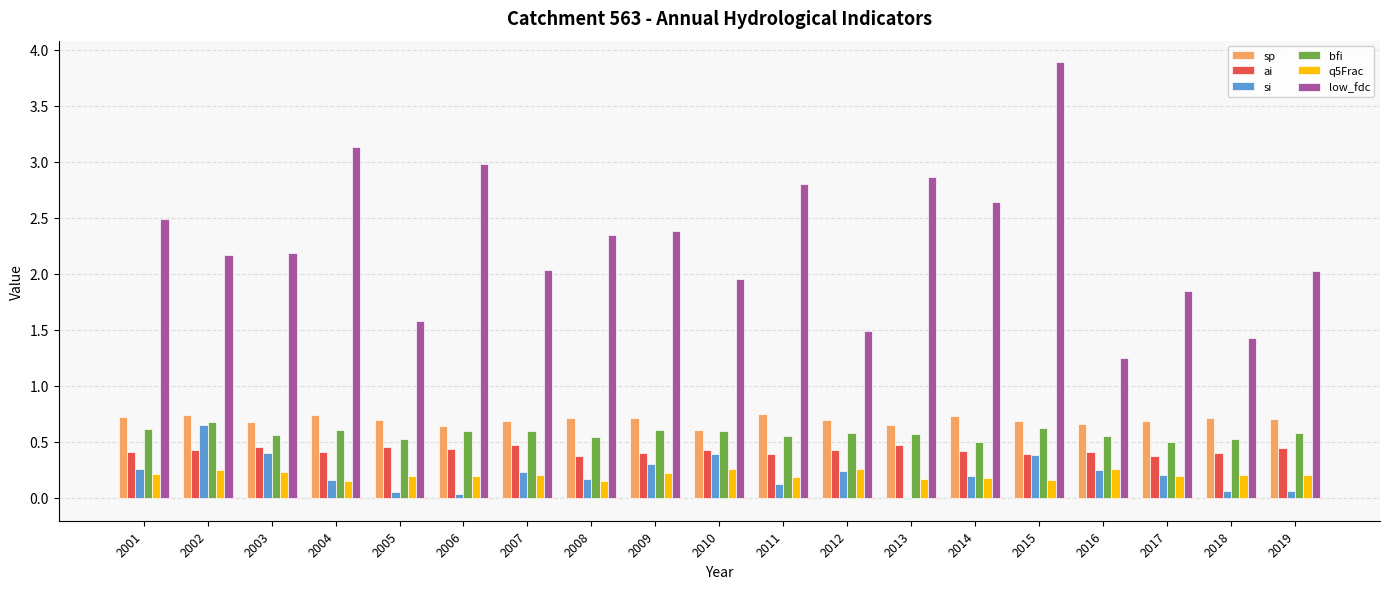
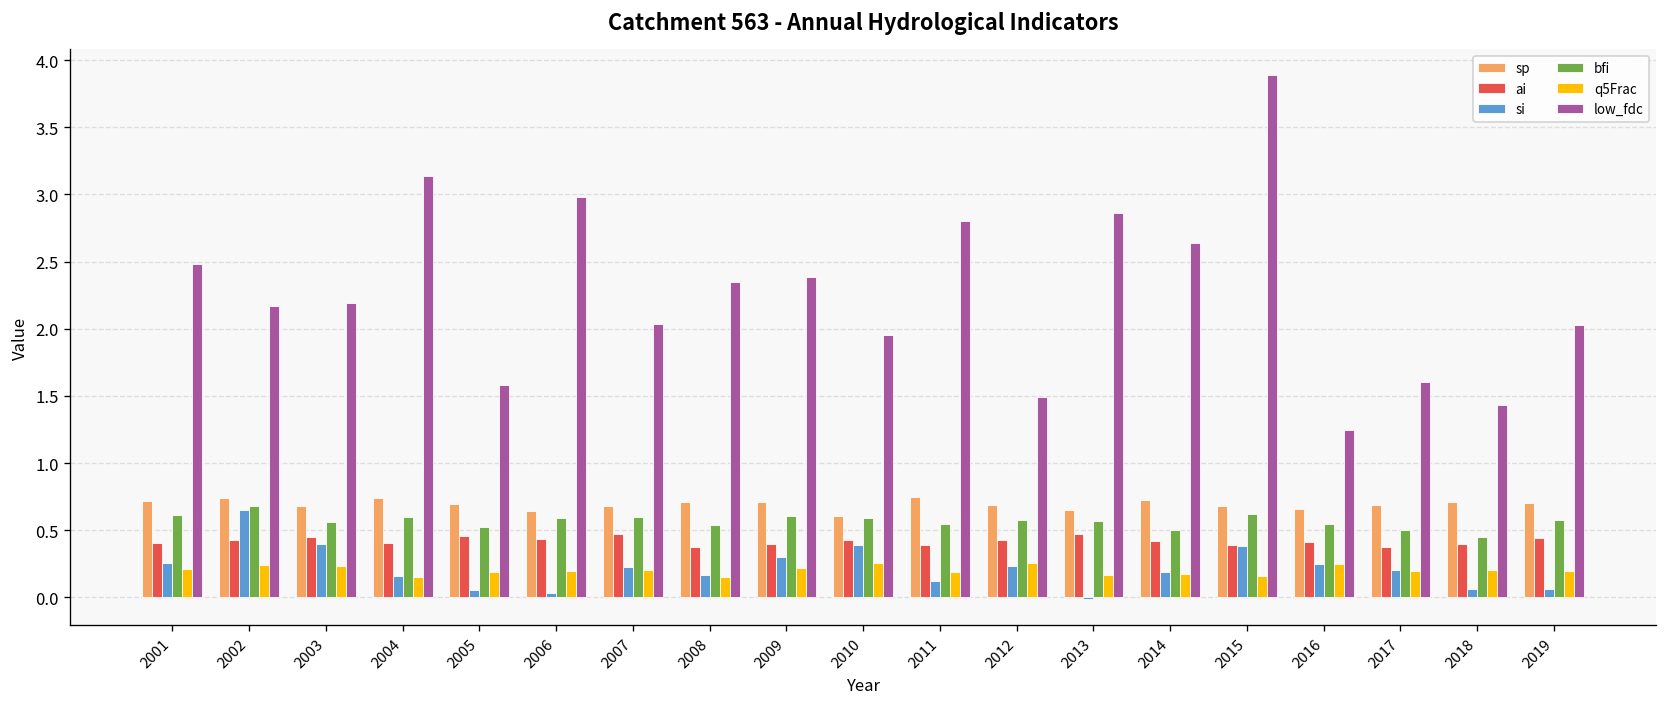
  {
    "sp": {
      "2001": 0.72,
      "2002": 0.74,
      "2003": 0.68,
      "2004": 0.74,
      "2005": 0.69,
      "2006": 0.64,
      "2007": 0.68,
      "2008": 0.71,
      "2009": 0.71,
      "2010": 0.60,
      "2011": 0.75,
      "2012": 0.69,
      "2013": 0.65,
      "2014": 0.73,
      "2015": 0.68,
      "2016": 0.66,
      "2017": 0.69,
      "2018": 0.71,
      "2019": 0.70
    },
    "ai": {
      "2001": 0.41,
      "2002": 0.43,
      "2003": 0.45,
      "2004": 0.41,
      "2005": 0.45,
      "2006": 0.44,
      "2007": 0.47,
      "2008": 0.38,
      "2009": 0.40,
      "2010": 0.42,
      "2011": 0.39,
      "2012": 0.43,
      "2013": 0.47,
      "2014": 0.42,
      "2015": 0.39,
      "2016": 0.41,
      "2017": 0.37,
      "2018": 0.40,
      "2019": 0.44
    },
    "si": {
      "2001": 0.26,
      "2002": 0.65,
      "2003": 0.40,
      "2004": 0.16,
      "2005": 0.05,
      "2006": 0.03,
      "2007": 0.22,
      "2008": 0.17,
      "2009": 0.30,
      "2010": 0.39,
      "2011": 0.12,
      "2012": 0.24,
      "2014": 0.19,
      "2015": 0.38,
      "2016": 0.25,
      "2017": 0.20,
      "2018": 0.06,
      "2019": 0.06
    },
    "bfi": {
      "2001": 0.61,
      "2002": 0.68,
      "2003": 0.56,
      "2004": 0.60,
      "2005": 0.52,
      "2006": 0.59,
      "2007": 0.60,
      "2008": 0.54,
      "2009": 0.61,
      "2010": 0.59,
      "2011": 0.55,
      "2012": 0.57,
      "2013": 0.57,
      "2014": 0.50,
      "2015": 0.62,
      "2016": 0.55,
      "2017": 0.50,
-     "2018": 0.52,
+     "2018": 0.45,
      "2019": 0.57
    },
    "q5Frac": {
      "2001": 0.21,
      "2002": 0.24,
      "2003": 0.23,
      "2004": 0.15,
      "2005": 0.19,
      "2006": 0.19,
      "2007": 0.20,
      "2008": 0.15,
      "2009": 0.22,
      "2010": 0.26,
      "2011": 0.19,
      "2012": 0.25,
      "2013": 0.16,
      "2014": 0.17,
      "2015": 0.16,
      "2016": 0.25,
      "2017": 0.19,
      "2018": 0.20,
      "2019": 0.20
    },
    "low_fdc": {
      "2001": 2.49,
      "2002": 2.17,
      "2003": 2.19,
      "2004": 3.14,
      "2005": 1.58,
      "2006": 2.98,
      "2007": 2.03,
      "2008": 2.34,
      "2009": 2.39,
      "2010": 1.96,
      "2011": 2.80,
      "2012": 1.49,
      "2013": 2.86,
      "2014": 2.64,
      "2015": 3.89,
      "2016": 1.25,
-     "2017": 1.85,
+     "2017": 1.61,
      "2018": 1.43,
      "2019": 2.03
    }
  }
